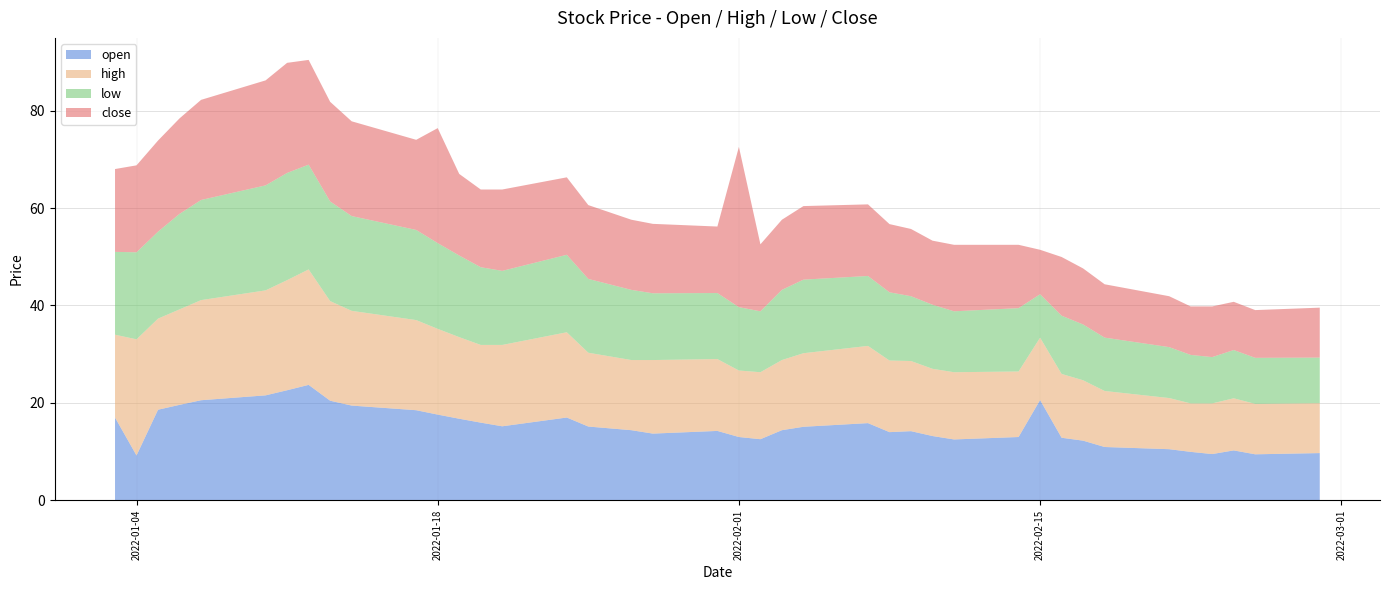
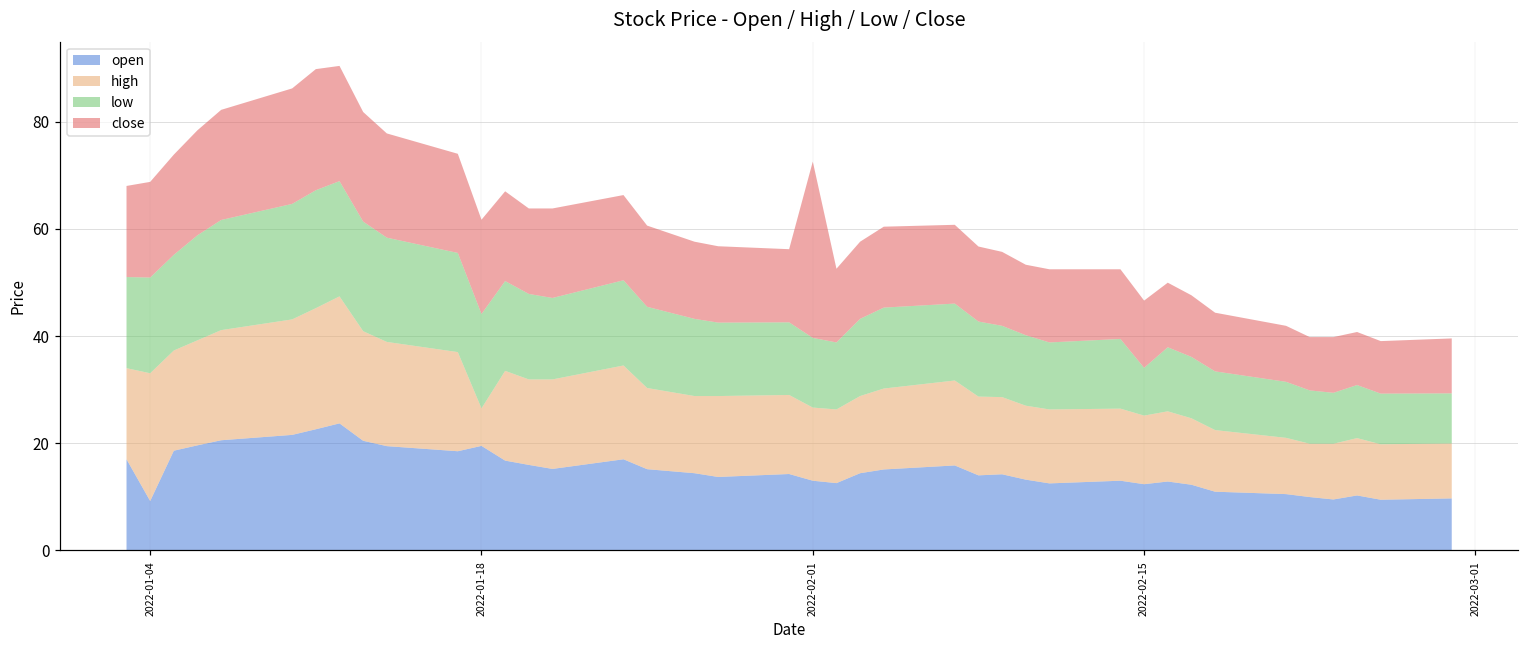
  {
    "open": {
      "2022-01-04": 9,
-     "2022-01-18": 18,
+     "2022-01-18": 20,
      "2022-02-01": 13,
-     "2022-02-15": 21
+     "2022-02-15": 12
    },
    "high": {
      "2022-01-04": 24,
-     "2022-01-18": 18,
+     "2022-01-18": 7,
      "2022-02-01": 14,
      "2022-02-15": 13
    },
    "low": {
      "2022-01-04": 18,
      "2022-01-18": 18,
      "2022-02-01": 13,
      "2022-02-15": 9
    },
    "close": {
      "2022-01-04": 18,
-     "2022-01-18": 24,
+     "2022-01-18": 18,
      "2022-02-01": 33,
-     "2022-02-15": 9
+     "2022-02-15": 13
    }
  }
